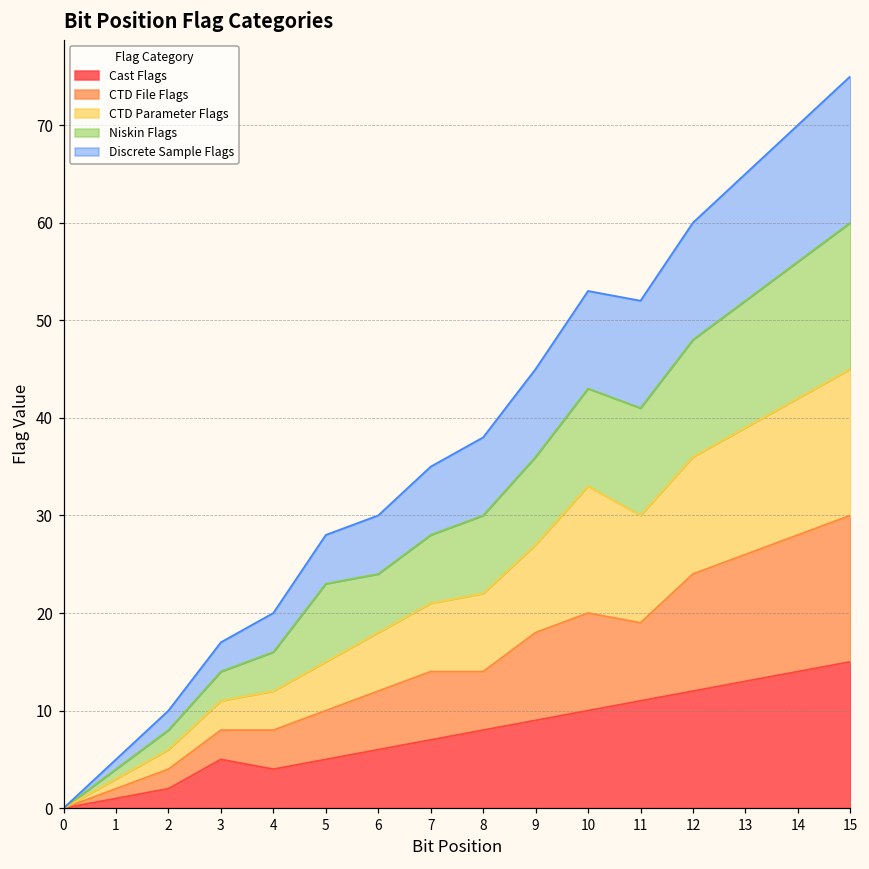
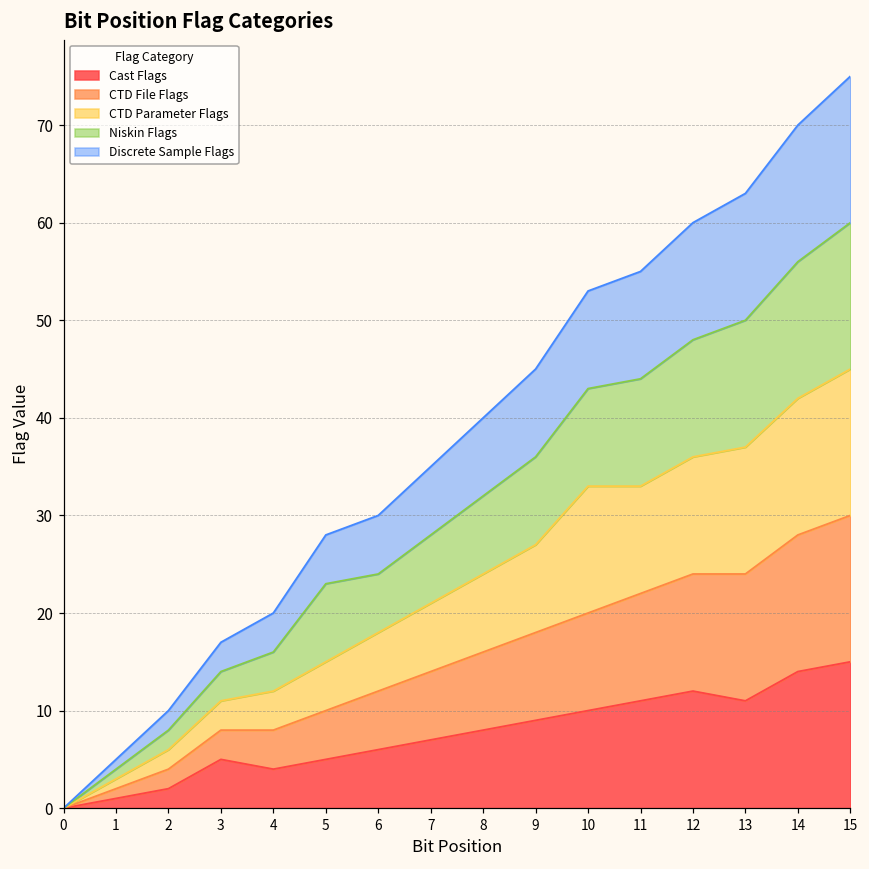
  {
    "Cast Flags": {
      "1": 1,
      "2": 2,
      "3": 5,
      "4": 4,
      "5": 5,
      "6": 6,
      "7": 7,
      "8": 8,
      "9": 9,
      "10": 10,
      "11": 11,
      "12": 12,
-     "13": 13,
+     "13": 11,
      "14": 14,
      "15": 15
    },
    "CTD File Flags": {
      "1": 1,
      "2": 2,
      "3": 3,
      "4": 4,
      "5": 5,
      "6": 6,
      "7": 7,
-     "8": 6,
+     "8": 8,
      "9": 9,
      "10": 10,
-     "11": 8,
+     "11": 11,
      "12": 12,
      "13": 13,
      "14": 14,
      "15": 15
    },
    "CTD Parameter Flags": {
      "1": 1,
      "2": 2,
      "3": 3,
      "4": 4,
      "5": 5,
      "6": 6,
      "7": 7,
      "8": 8,
      "9": 9,
      "10": 13,
      "11": 11,
      "12": 12,
      "13": 13,
      "14": 14,
      "15": 15
    },
    "Niskin Flags": {
      "1": 1,
      "2": 2,
      "3": 3,
      "4": 4,
      "5": 8,
      "6": 6,
      "7": 7,
      "8": 8,
      "9": 9,
      "10": 10,
      "11": 11,
      "12": 12,
      "13": 13,
      "14": 14,
      "15": 15
    },
    "Discrete Sample Flags": {
      "1": 1,
      "2": 2,
      "3": 3,
      "4": 4,
      "5": 5,
      "6": 6,
      "7": 7,
      "8": 8,
      "9": 9,
      "10": 10,
      "11": 11,
      "12": 12,
      "13": 13,
      "14": 14,
      "15": 15
    }
  }
